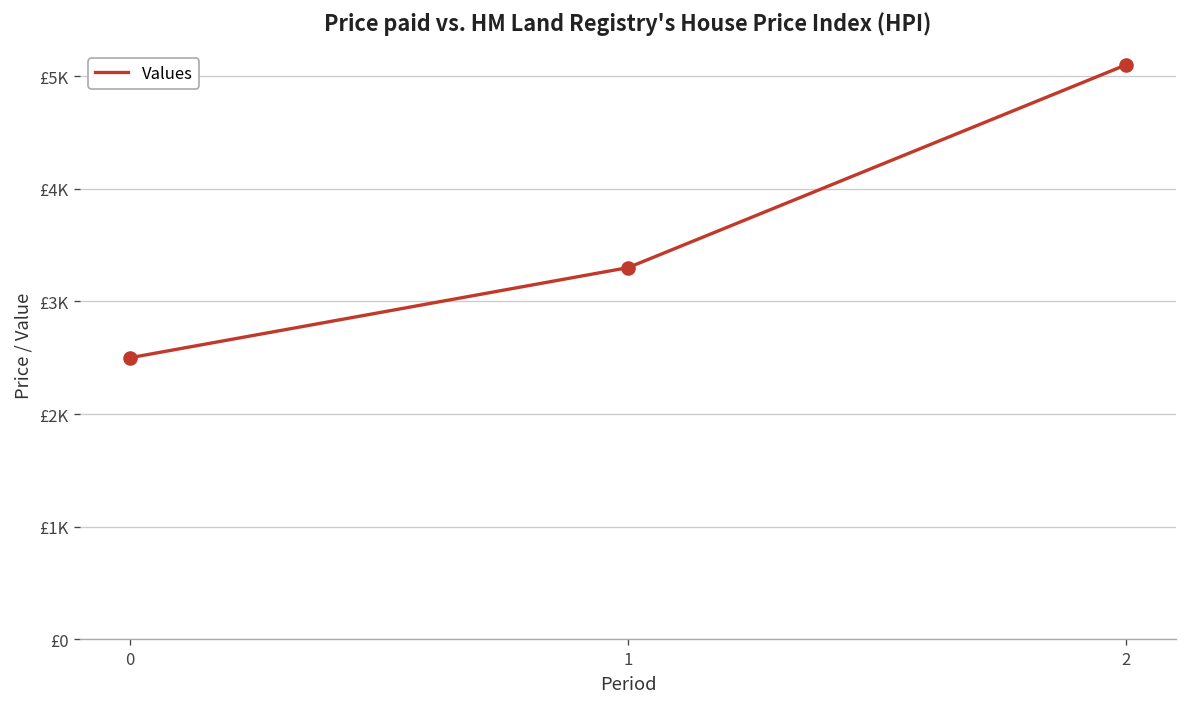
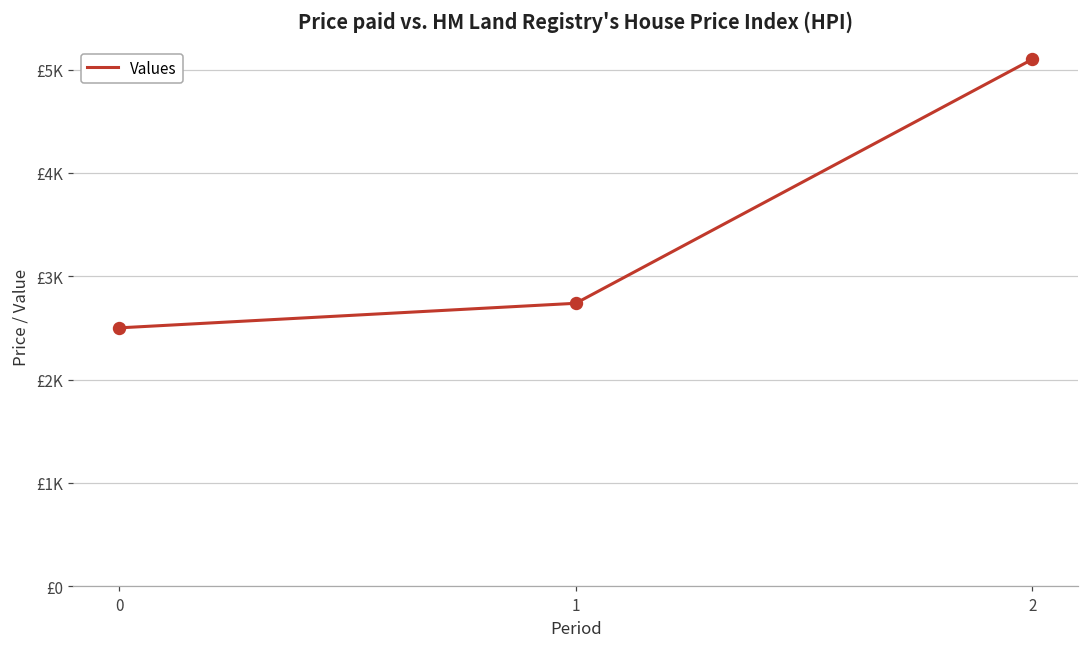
  {
    "0": "£2500",
-   "1": "£3300",
+   "1": "£2700",
    "2": "£5100"
  }
